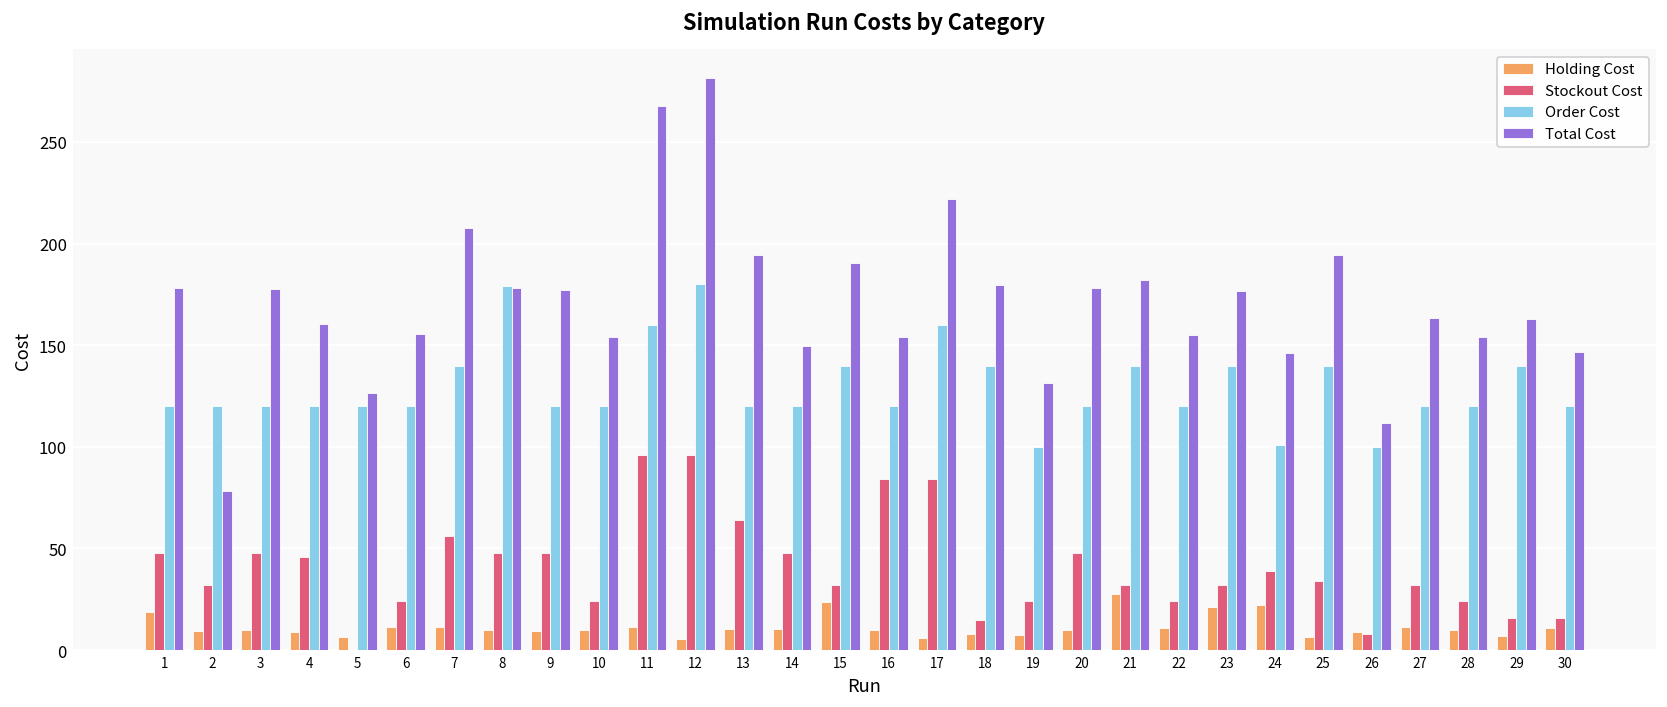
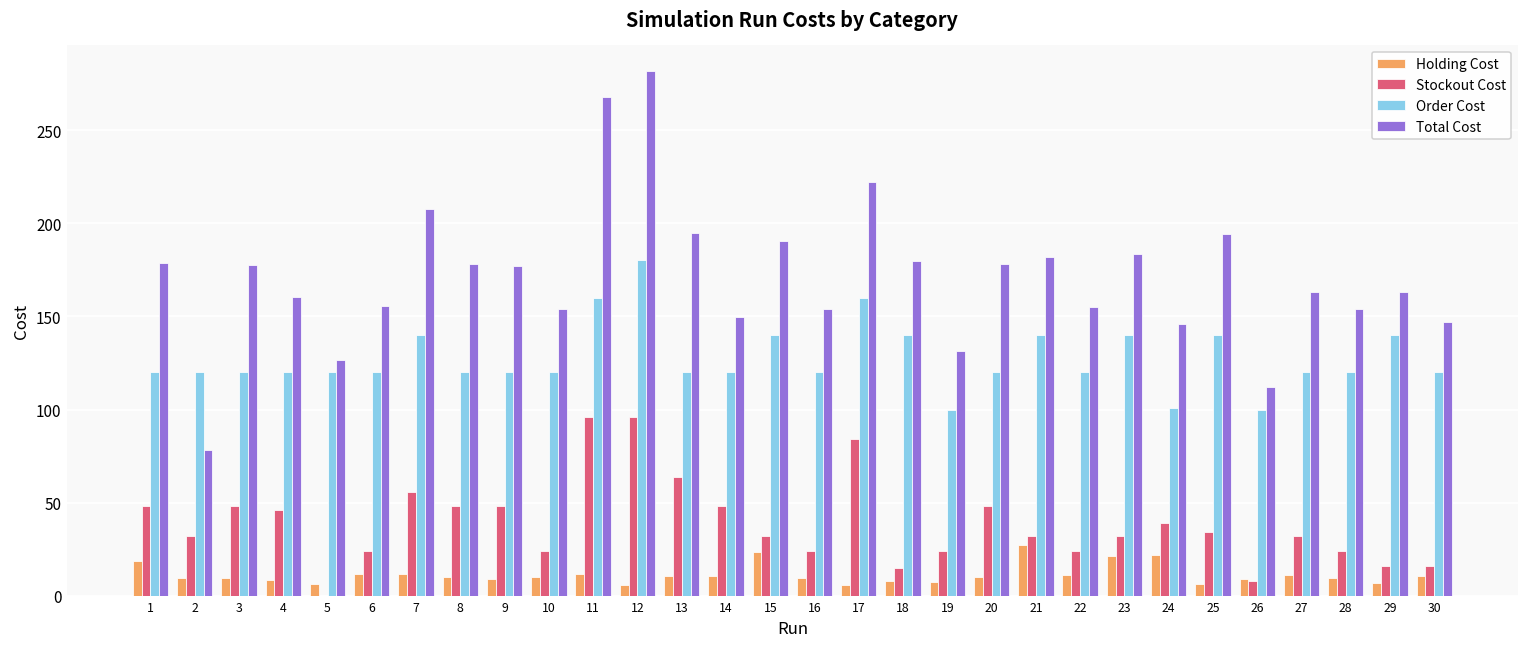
  {
    "Holding Cost": {
      "1": 19,
      "2": 9,
      "3": 10,
      "4": 9,
      "5": 7,
      "6": 11,
      "7": 12,
      "8": 10,
      "9": 9,
      "10": 10,
      "11": 12,
      "12": 6,
      "13": 11,
      "14": 10,
      "15": 24,
      "16": 10,
      "17": 6,
      "18": 8,
      "19": 7,
      "20": 10,
      "21": 27,
      "22": 11,
      "23": 21,
      "24": 22,
      "25": 6,
      "26": 9,
      "27": 11,
      "28": 10,
      "29": 7,
      "30": 11
    },
    "Stockout Cost": {
      "1": 48,
      "2": 32,
      "3": 48,
      "4": 46,
      "5": 0,
      "6": 24,
      "7": 56,
      "8": 48,
      "9": 48,
      "10": 24,
      "11": 96,
      "12": 96,
      "13": 64,
      "14": 48,
      "15": 32,
-     "16": 84,
+     "16": 24,
      "17": 84,
      "18": 15,
      "19": 24,
      "20": 48,
      "21": 32,
      "22": 24,
      "23": 32,
      "24": 39,
      "25": 34,
      "26": 8,
      "27": 32,
      "28": 24,
      "29": 16,
      "30": 16
    },
    "Order Cost": {
      "1": 120,
      "2": 120,
      "3": 120,
      "4": 120,
      "5": 120,
      "6": 120,
      "7": 140,
-     "8": 179,
+     "8": 120,
      "9": 120,
      "10": 120,
      "11": 160,
      "12": 180,
      "13": 120,
      "14": 120,
      "15": 140,
      "16": 120,
      "17": 160,
      "18": 140,
      "19": 100,
      "20": 120,
      "21": 140,
      "22": 120,
      "23": 140,
      "24": 101,
      "25": 140,
      "26": 100,
      "27": 120,
      "28": 120,
      "29": 140,
      "30": 120
    },
    "Total Cost": {
      "1": 178,
      "2": 78,
      "3": 178,
      "4": 161,
      "5": 127,
      "6": 155,
      "7": 208,
      "8": 178,
      "9": 177,
      "10": 154,
      "11": 268,
      "12": 282,
      "13": 195,
      "14": 149,
      "15": 191,
      "16": 154,
      "17": 222,
      "18": 180,
      "19": 131,
      "20": 178,
      "21": 182,
      "22": 155,
-     "23": 177,
+     "23": 183,
      "24": 146,
      "25": 194,
      "26": 112,
      "27": 163,
      "28": 154,
      "29": 163,
      "30": 147
    }
  }
